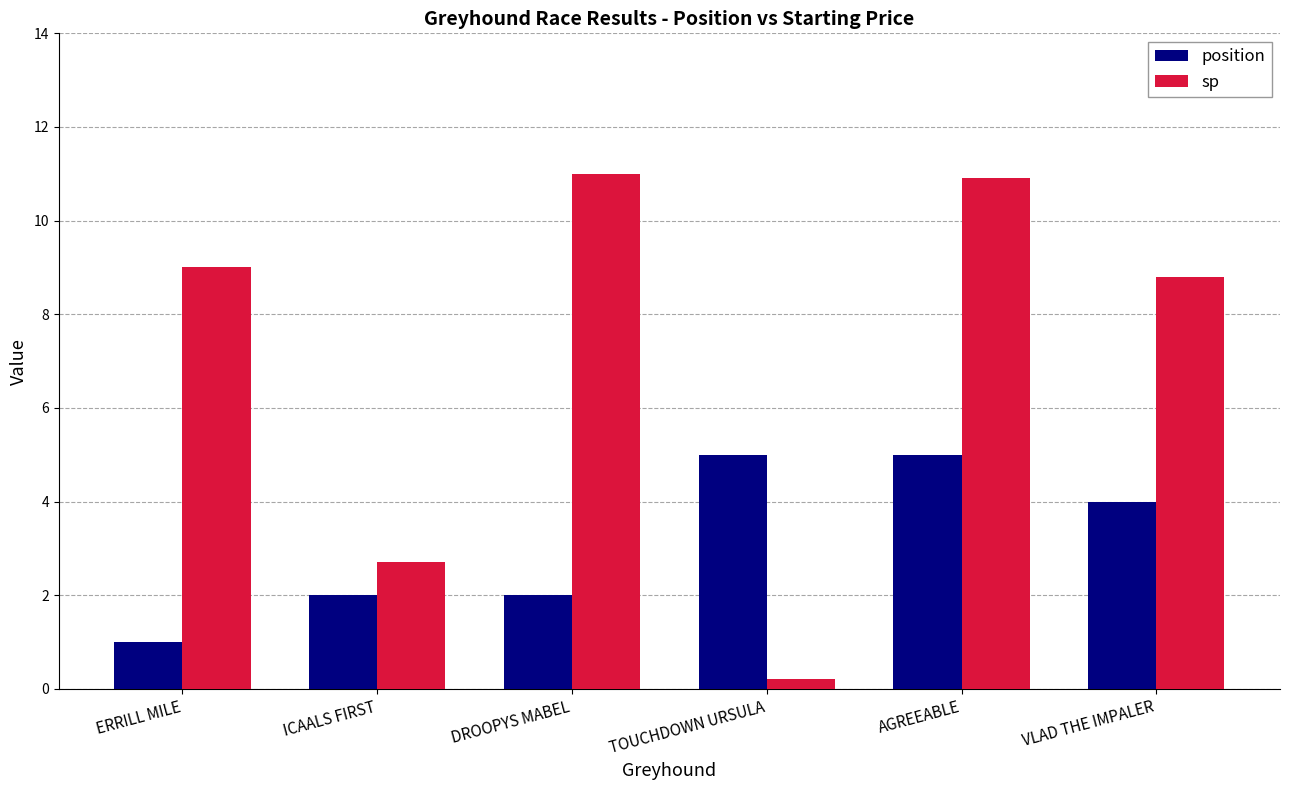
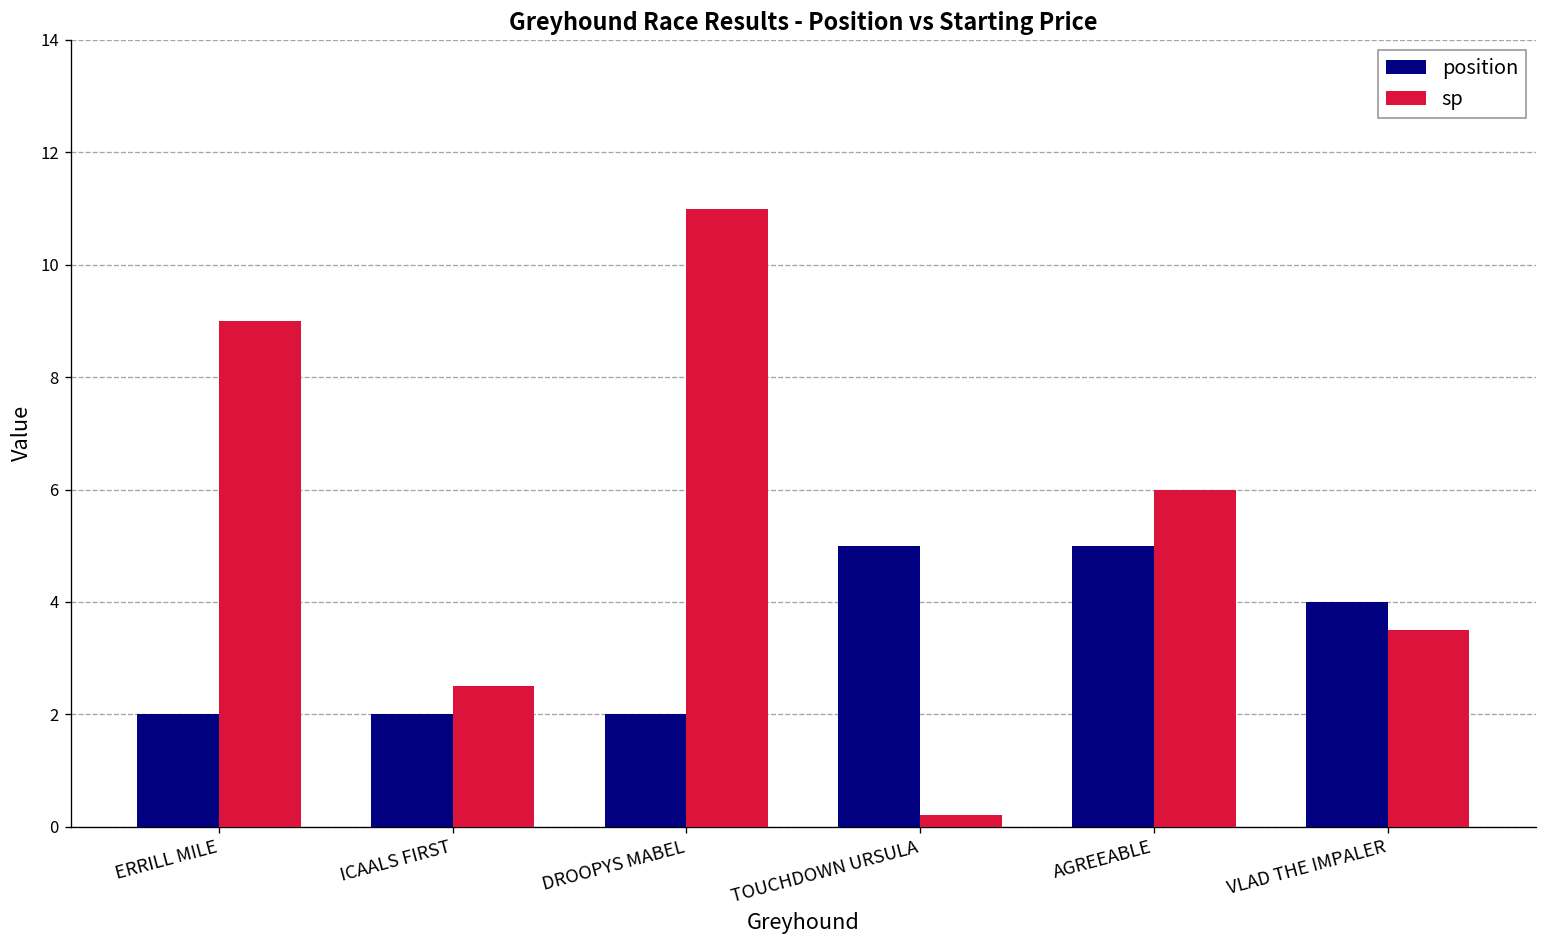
  {
    "position": {
-     "ERRILL MILE": 1,
+     "ERRILL MILE": 2,
      "ICAALS FIRST": 2,
      "DROOPYS MABEL": 2,
      "TOUCHDOWN URSULA": 5,
      "AGREEABLE": 5,
      "VLAD THE IMPALER": 4
    },
    "sp": {
      "ERRILL MILE": 9.0,
-     "ICAALS FIRST": 2.7,
+     "ICAALS FIRST": 2.5,
      "DROOPYS MABEL": 11.0,
      "TOUCHDOWN URSULA": 0.2,
-     "AGREEABLE": 10.9,
-     "VLAD THE IMPALER": 8.8
+     "AGREEABLE": 6.0,
+     "VLAD THE IMPALER": 3.5
    }
  }
